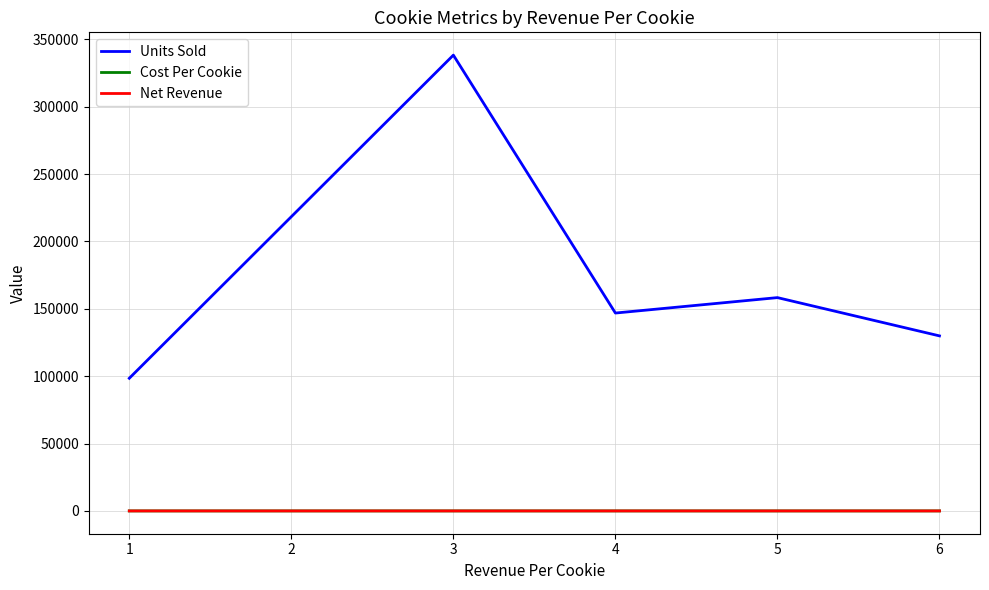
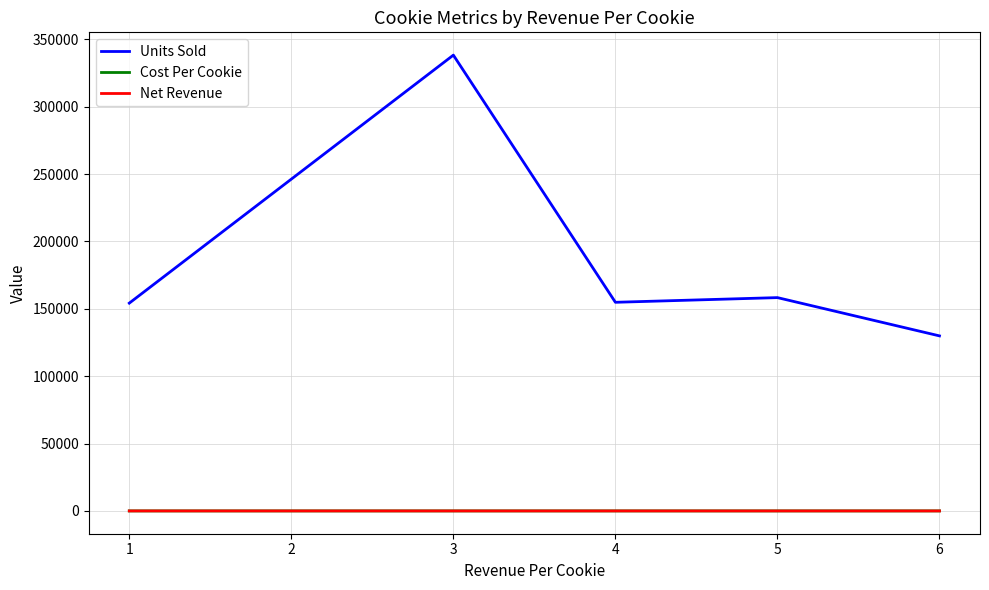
  {
    "Units Sold": {
-     "1": 98000,
+     "1": 154000,
      "3": 338000,
-     "4": 147000,
+     "4": 155000,
      "5": 158000,
      "6": 130000
    },
    "Net Revenue": {
      "1": 0,
      "3": 0,
      "4": 0,
      "5": 0,
      "6": 0
    }
  }
